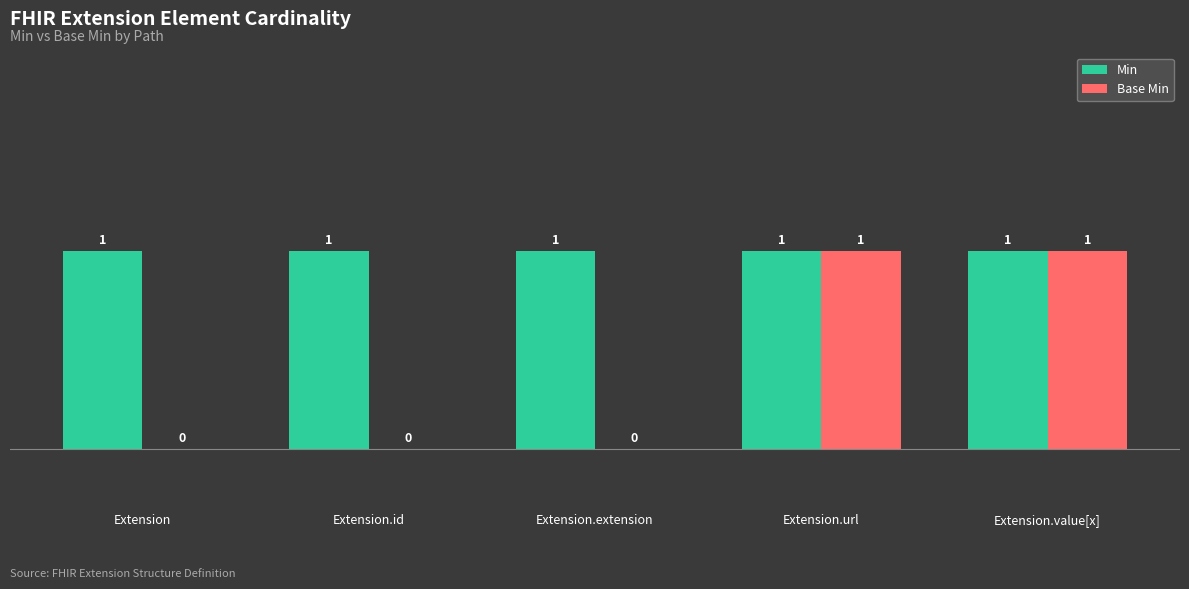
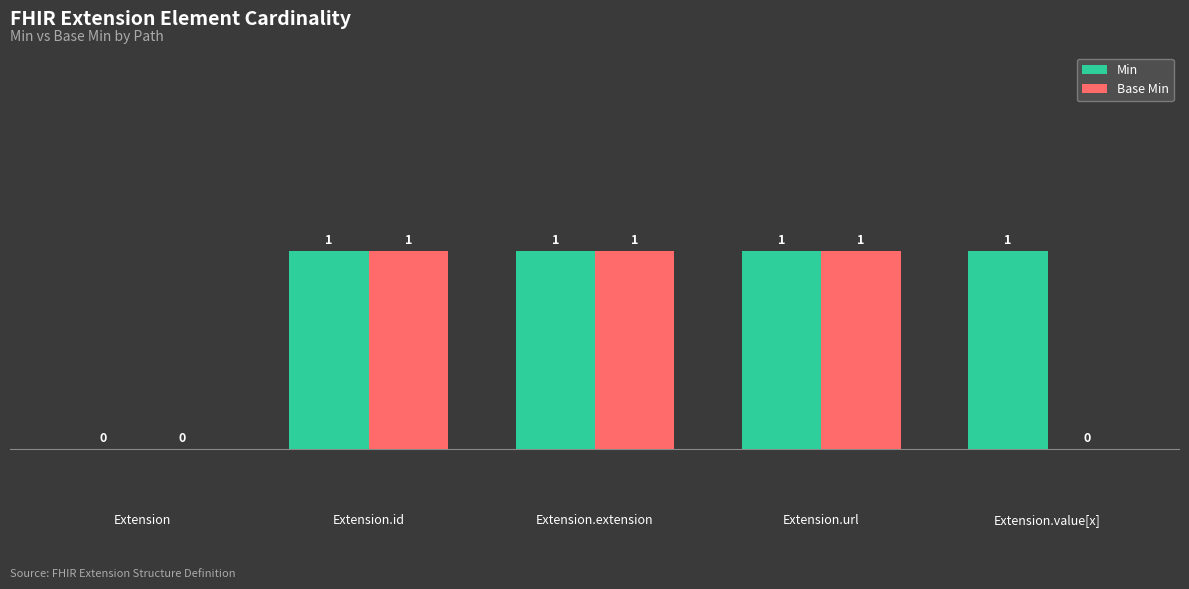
  {
    "Min": {
-     "Extension": 1,
+     "Extension": 0,
      "Extension.id": 1,
      "Extension.extension": 1,
      "Extension.url": 1,
      "Extension.value[x]": 1
    },
    "Base Min": {
      "Extension": 0,
-     "Extension.id": 0,
-     "Extension.extension": 0,
+     "Extension.id": 1,
+     "Extension.extension": 1,
      "Extension.url": 1,
-     "Extension.value[x]": 1
+     "Extension.value[x]": 0
    }
  }
